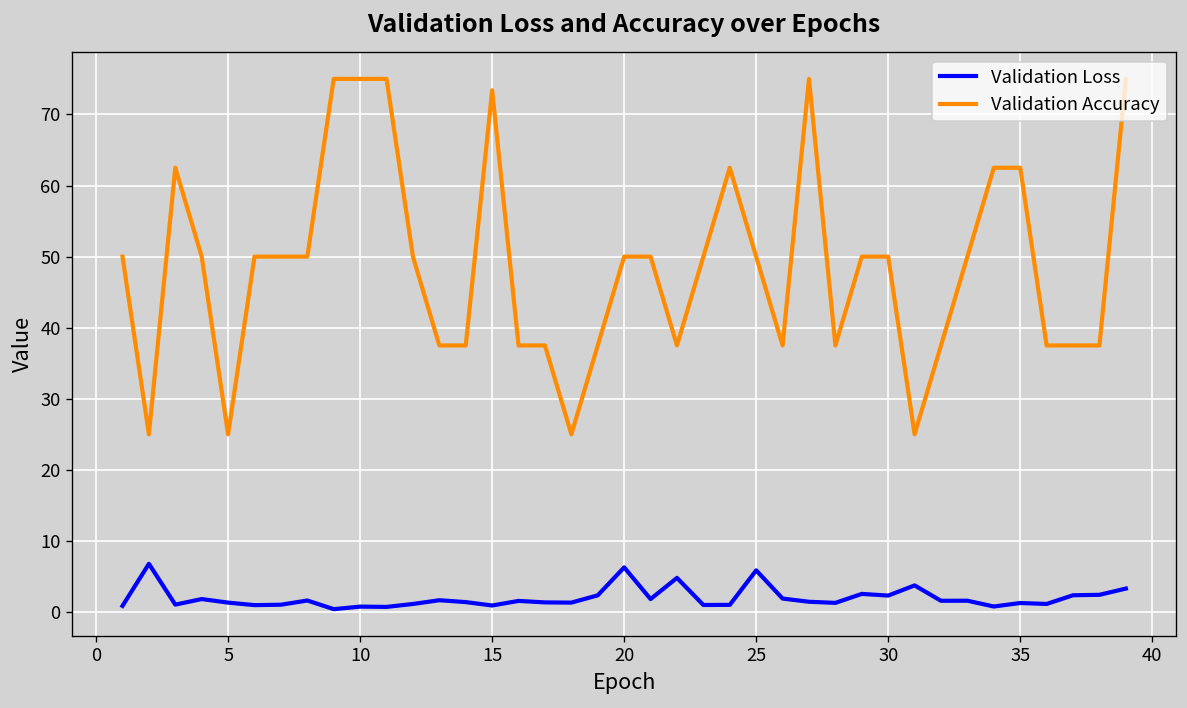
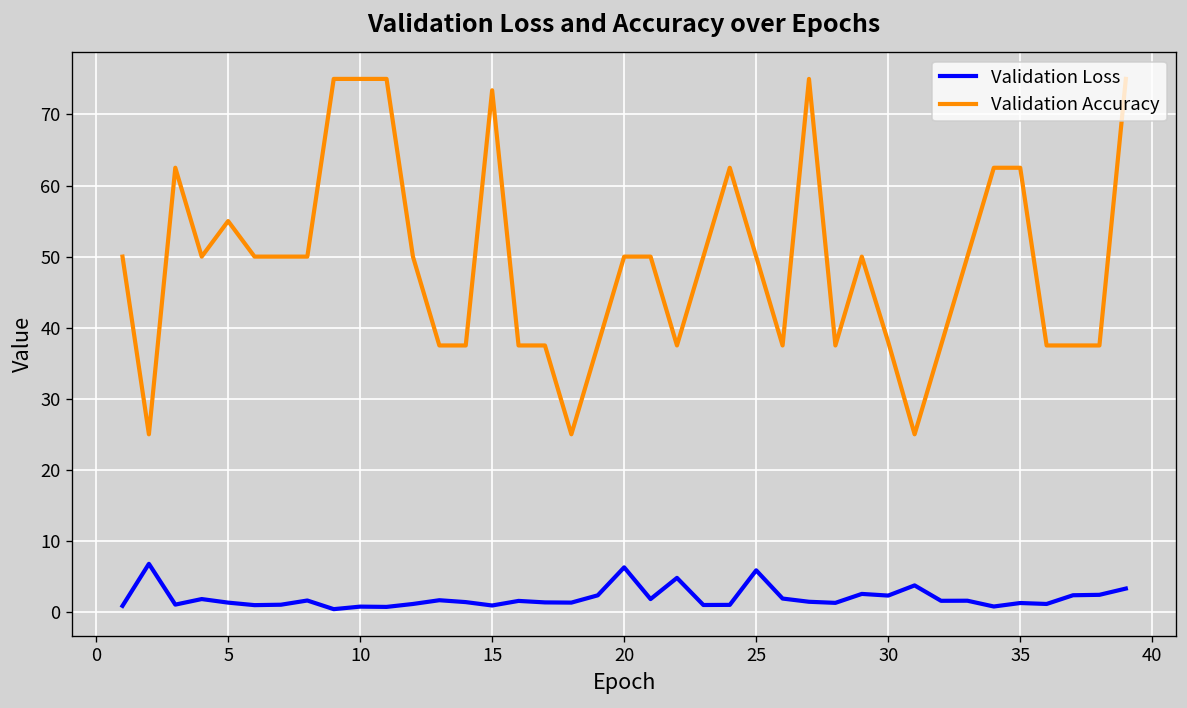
  {
    "Validation Loss": {
      "5": 1,
      "10": 1,
      "15": 1,
      "20": 6,
      "25": 6,
      "30": 2,
      "35": 1
    },
    "Validation Accuracy": {
-     "5": 25,
+     "5": 55,
      "10": 75,
      "15": 73,
      "20": 50,
      "25": 50,
-     "30": 50,
+     "30": 38,
      "35": 63
    }
  }
